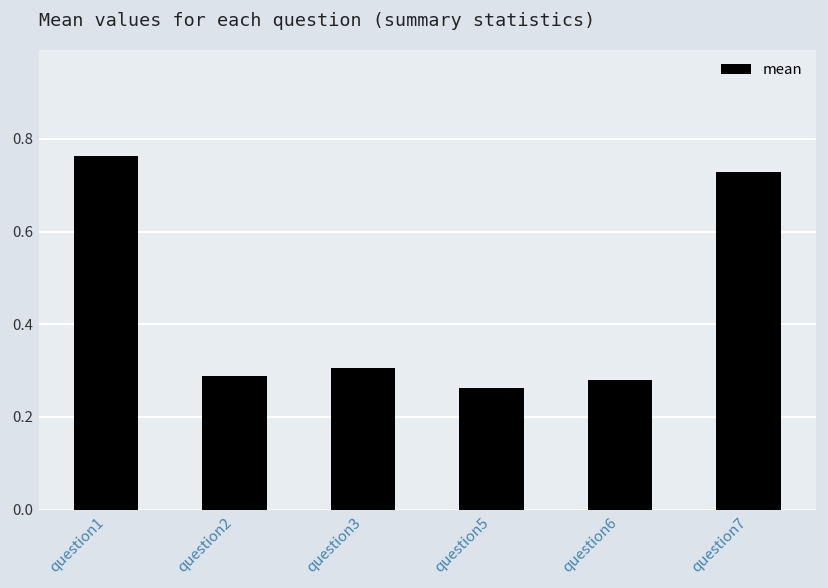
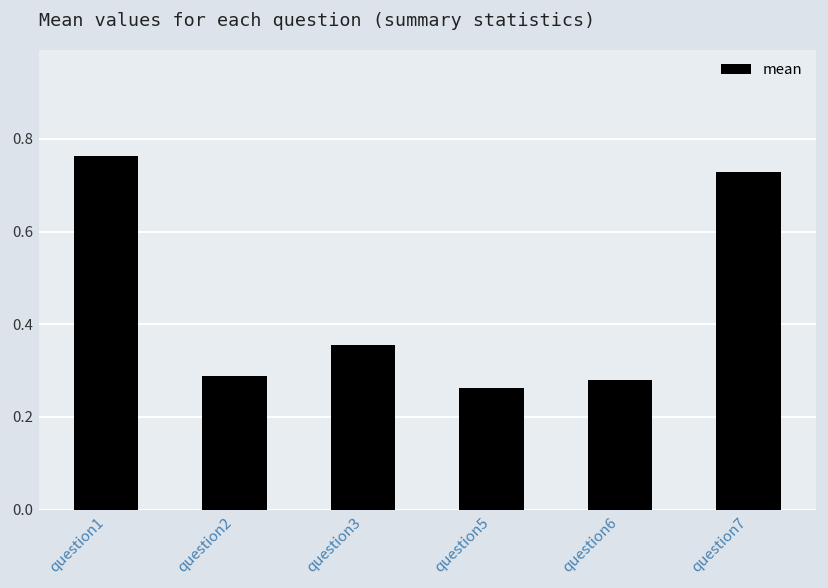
  {
    "question1": 0.76,
    "question2": 0.29,
-   "question3": 0.30,
+   "question3": 0.36,
    "question5": 0.26,
    "question6": 0.28,
    "question7": 0.73
  }
